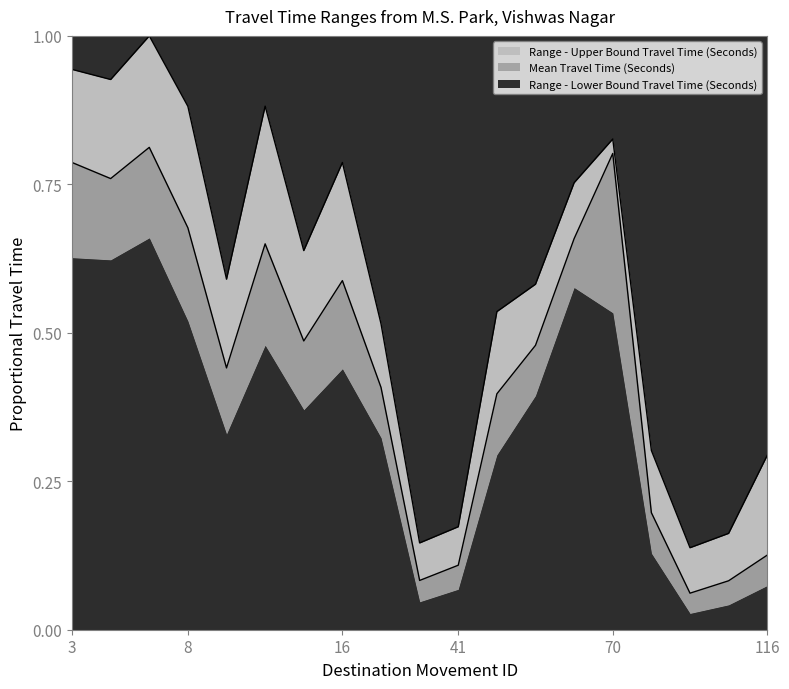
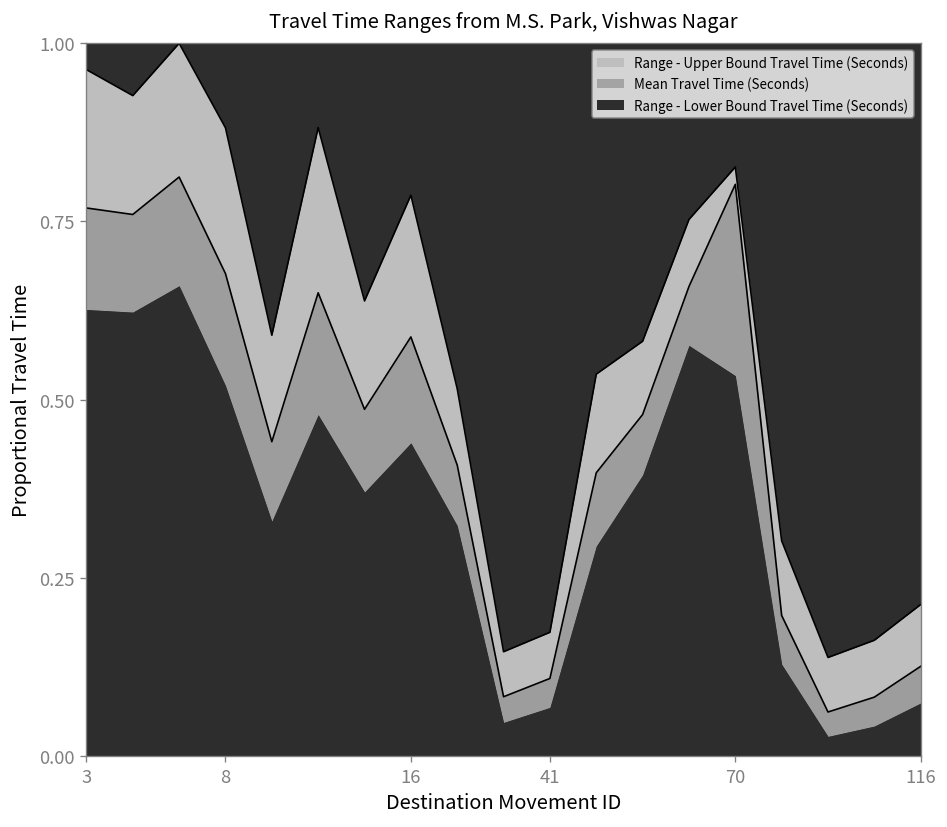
  {
    "Range - Upper Bound Travel Time (Seconds)": {
-     "3": 0.94,
+     "3": 0.96,
      "41": 0.17,
      "70": 0.83,
-     "116": 0.29
+     "116": 0.21
    },
    "Mean Travel Time (Seconds)": {
-     "3": 0.79,
+     "3": 0.77,
      "41": 0.11,
      "70": 0.80,
      "116": 0.13
    }
  }
